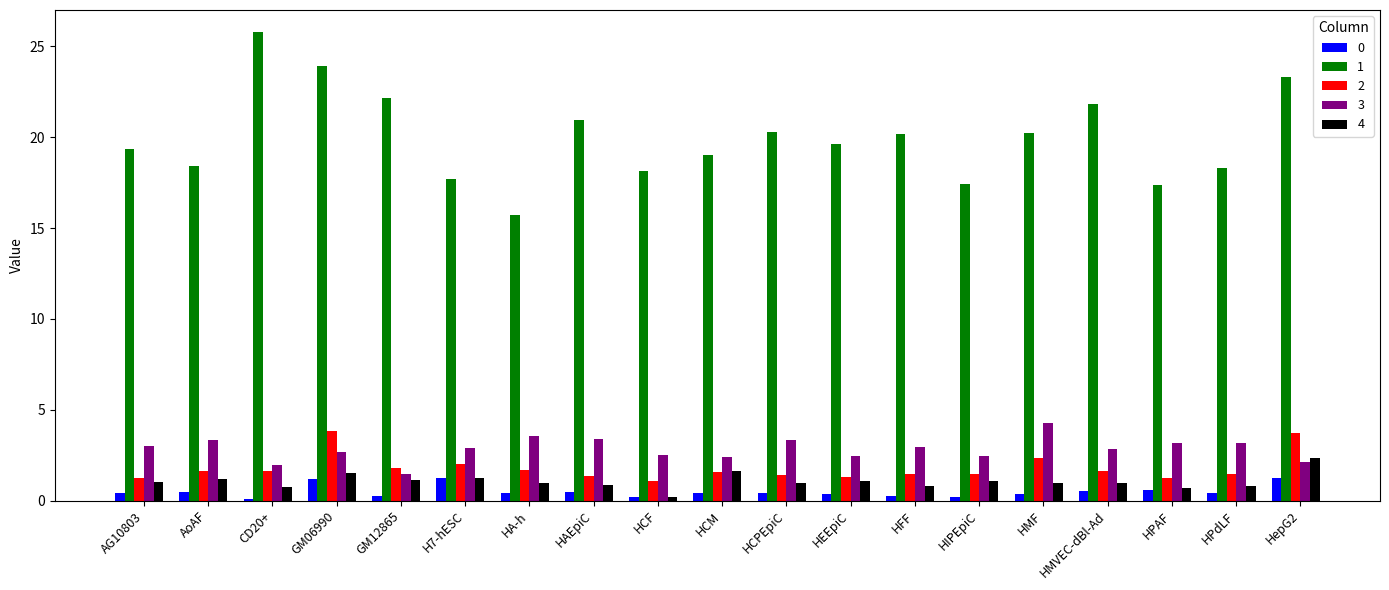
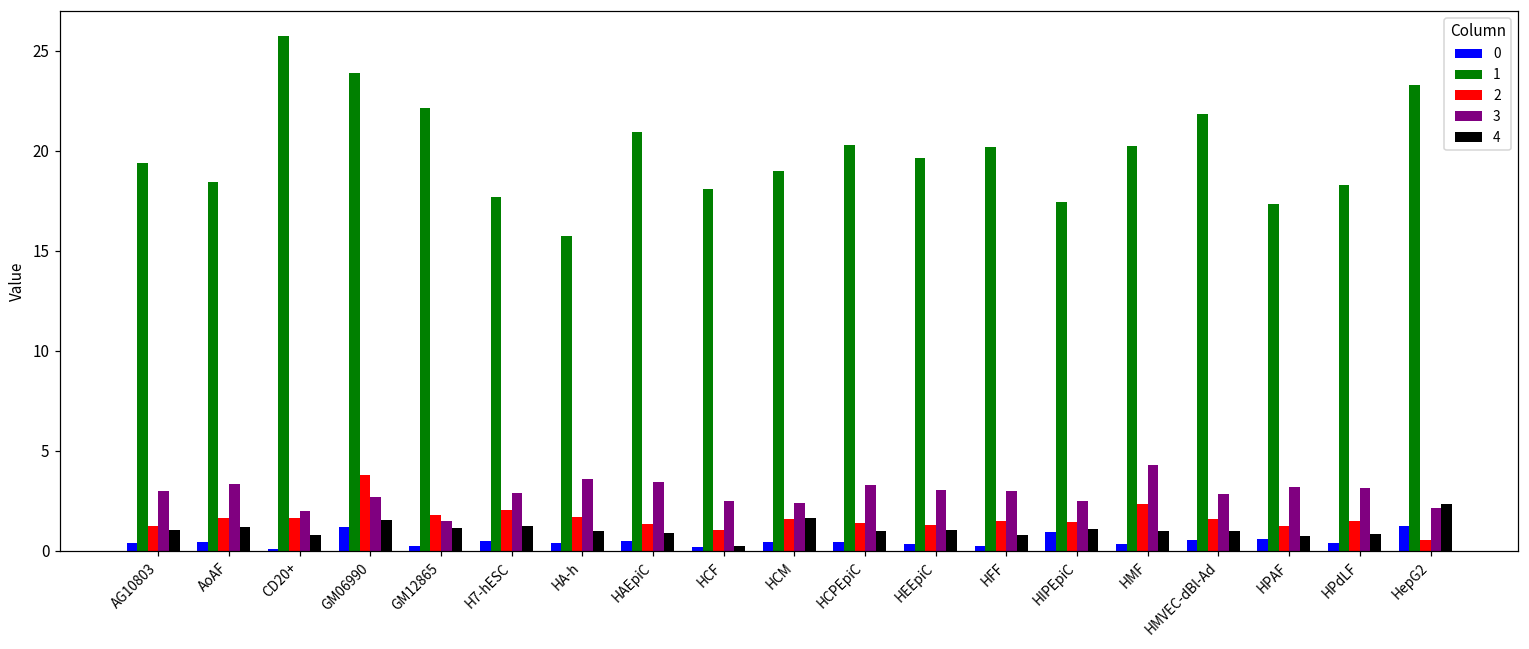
  {
    "0": {
      "AG10803": 0.4,
      "AoAF": 0.4,
      "GM06990": 1.2,
      "GM12865": 0.2,
-     "H7-hESC": 1.3,
+     "H7-hESC": 0.5,
      "HA-h": 0.4,
      "HAEpiC": 0.5,
      "HCF": 0.2,
      "HCM": 0.4,
      "HCPEpiC": 0.4,
      "HEEpiC": 0.4,
      "HFF": 0.3,
-     "HIPEpiC": 0.2,
+     "HIPEpiC": 0.9,
      "HMF": 0.4,
      "HMVEC-dBl-Ad": 0.5,
      "HPAF": 0.6,
      "HPdLF": 0.4,
      "HepG2": 1.2
    },
    "1": {
      "AG10803": 19.4,
      "AoAF": 18.4,
      "CD20+": 25.8,
      "GM06990": 23.9,
      "GM12865": 22.1,
      "H7-hESC": 17.7,
      "HA-h": 15.7,
      "HAEpiC": 20.9,
      "HCF": 18.1,
      "HCM": 19.0,
      "HCPEpiC": 20.3,
      "HEEpiC": 19.6,
      "HFF": 20.2,
      "HIPEpiC": 17.4,
      "HMF": 20.3,
      "HMVEC-dBl-Ad": 21.8,
      "HPAF": 17.4,
      "HPdLF": 18.3,
      "HepG2": 23.3
    },
    "2": {
      "AG10803": 1.2,
      "AoAF": 1.6,
      "CD20+": 1.7,
      "GM06990": 3.8,
      "GM12865": 1.8,
      "H7-hESC": 2.0,
      "HA-h": 1.7,
      "HAEpiC": 1.4,
      "HCF": 1.1,
      "HCM": 1.6,
      "HCPEpiC": 1.4,
      "HEEpiC": 1.3,
      "HFF": 1.5,
      "HIPEpiC": 1.4,
      "HMF": 2.3,
      "HMVEC-dBl-Ad": 1.6,
      "HPAF": 1.2,
      "HPdLF": 1.5,
-     "HepG2": 3.7
+     "HepG2": 0.6
    },
    "3": {
      "AG10803": 3.0,
      "AoAF": 3.3,
      "CD20+": 2.0,
      "GM06990": 2.7,
      "GM12865": 1.5,
      "H7-hESC": 2.9,
      "HA-h": 3.6,
      "HAEpiC": 3.4,
      "HCF": 2.5,
      "HCM": 2.4,
      "HCPEpiC": 3.3,
-     "HEEpiC": 2.5,
+     "HEEpiC": 3.0,
      "HFF": 3.0,
      "HIPEpiC": 2.5,
      "HMF": 4.3,
      "HMVEC-dBl-Ad": 2.8,
      "HPAF": 3.2,
      "HPdLF": 3.1,
      "HepG2": 2.2
    },
    "4": {
      "AG10803": 1.0,
      "AoAF": 1.2,
      "CD20+": 0.8,
      "GM06990": 1.5,
      "GM12865": 1.1,
      "H7-hESC": 1.2,
      "HA-h": 1.0,
      "HAEpiC": 0.9,
      "HCF": 0.2,
      "HCM": 1.7,
      "HCPEpiC": 1.0,
      "HEEpiC": 1.1,
      "HFF": 0.8,
      "HIPEpiC": 1.1,
      "HMF": 1.0,
      "HMVEC-dBl-Ad": 1.0,
      "HPAF": 0.7,
      "HPdLF": 0.8,
      "HepG2": 2.3
    }
  }
